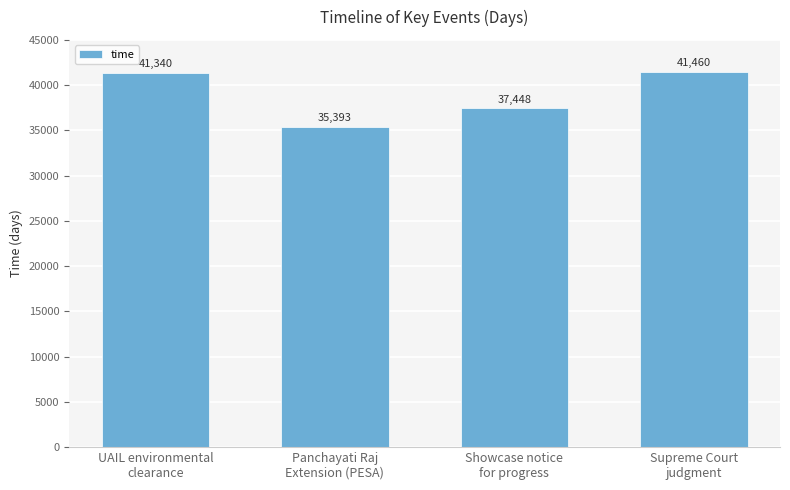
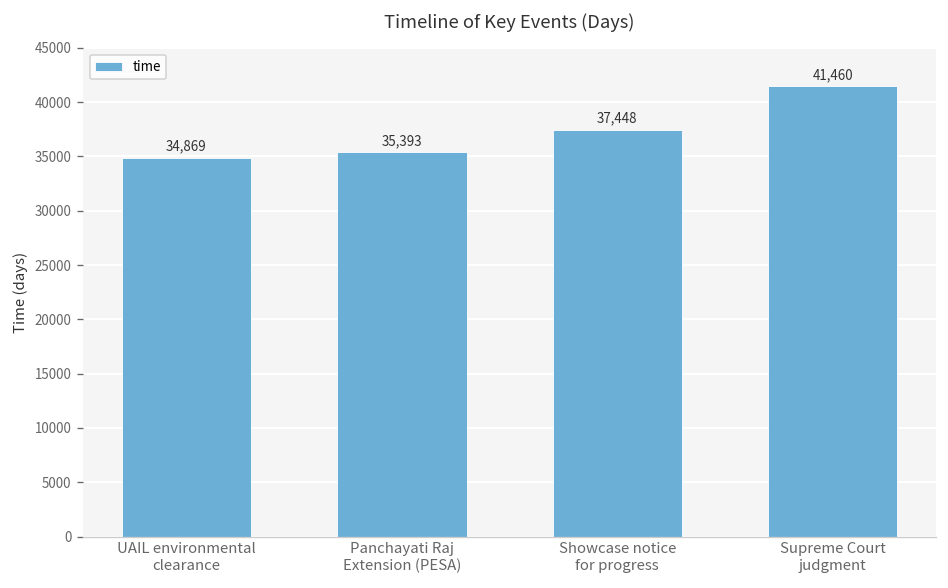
  {
-   "UAIL environmental clearance": "41,340",
+   "UAIL environmental clearance": "34,869",
    "Panchayati Raj Extension (PESA)": "35,393",
    "Showcase notice for progress": "37,448",
    "Supreme Court judgment": "41,460"
  }
